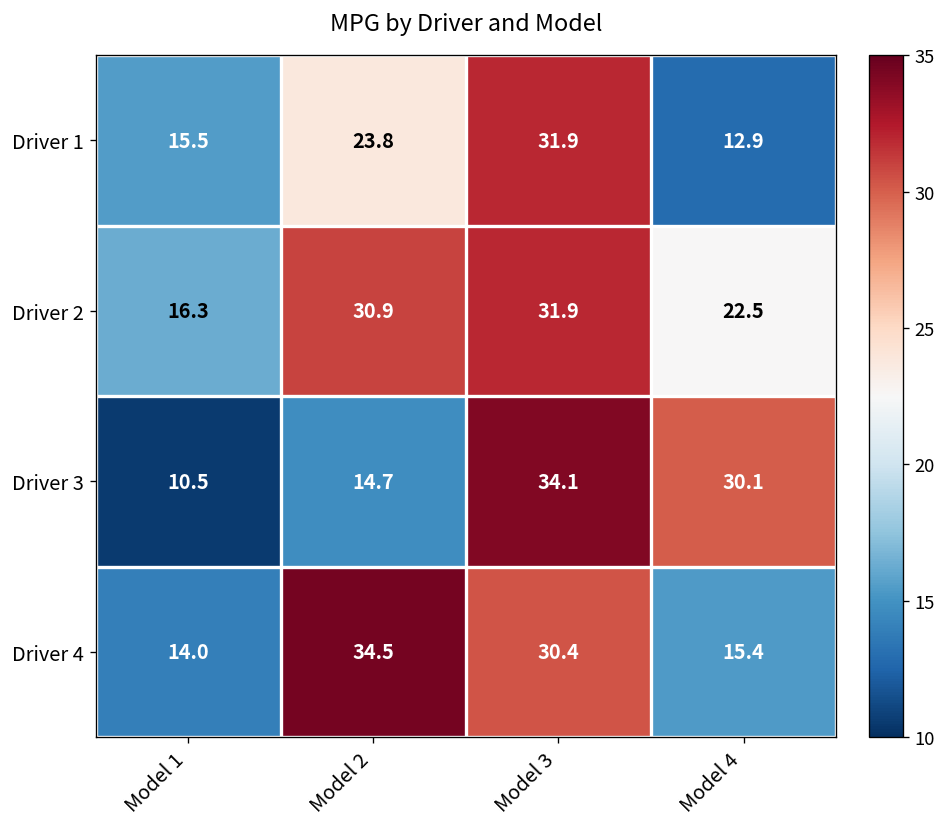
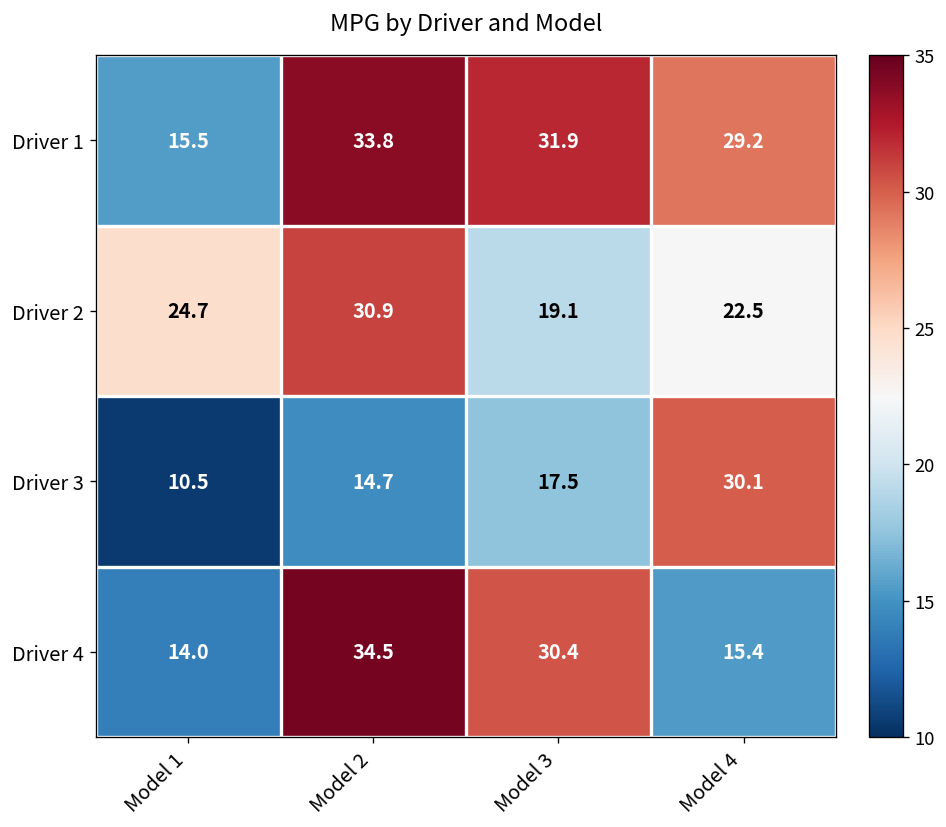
  {
    "Driver 1": {
      "Model 1": 15.5,
-     "Model 2": 23.8,
+     "Model 2": 33.8,
      "Model 3": 31.9,
-     "Model 4": 12.9
+     "Model 4": 29.2
    },
    "Driver 2": {
-     "Model 1": 16.3,
+     "Model 1": 24.7,
      "Model 2": 30.9,
-     "Model 3": 31.9,
+     "Model 3": 19.1,
      "Model 4": 22.5
    },
    "Driver 3": {
      "Model 1": 10.5,
      "Model 2": 14.7,
-     "Model 3": 34.1,
+     "Model 3": 17.5,
      "Model 4": 30.1
    },
    "Driver 4": {
      "Model 1": 14.0,
      "Model 2": 34.5,
      "Model 3": 30.4,
      "Model 4": 15.4
    }
  }
